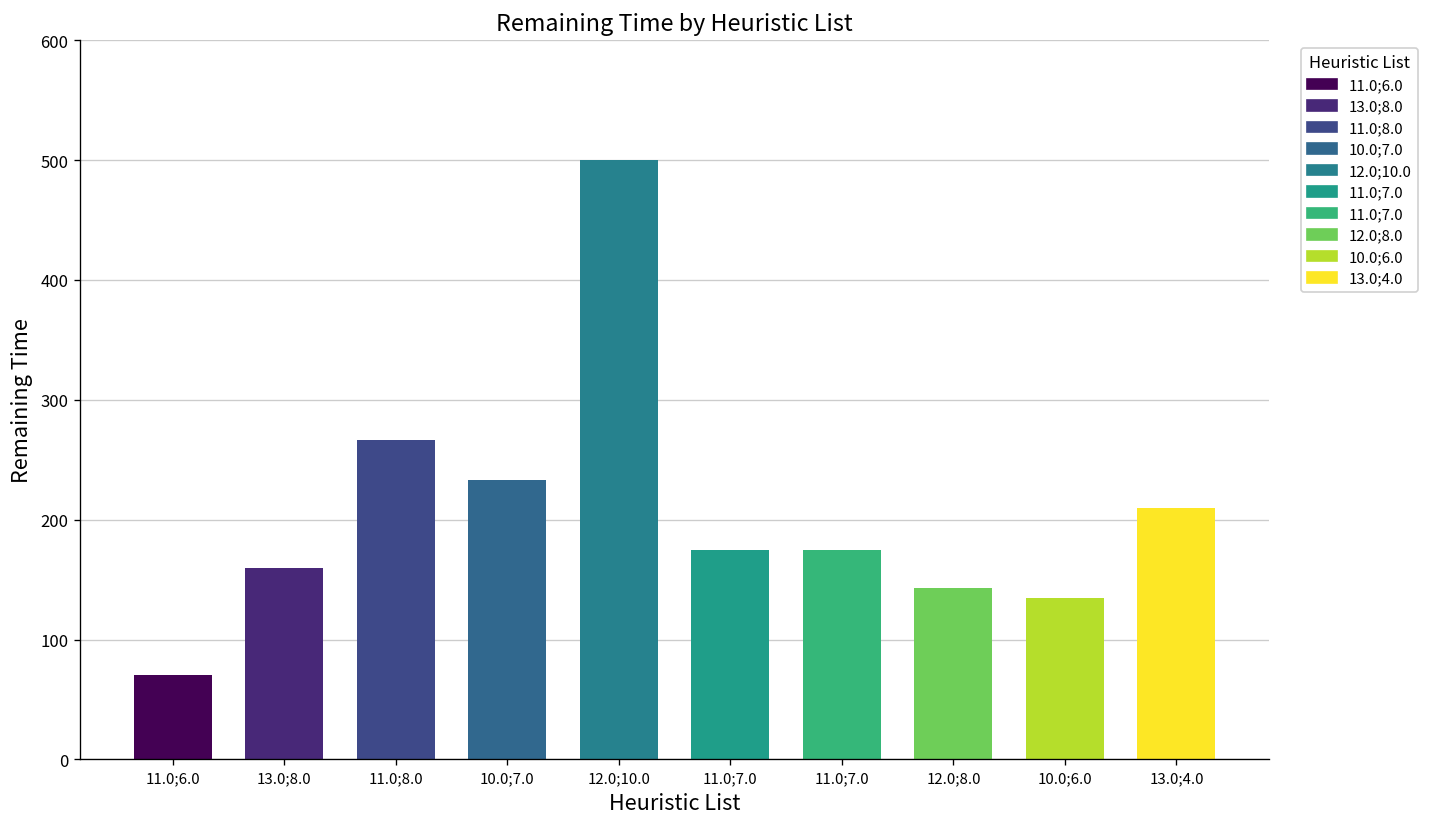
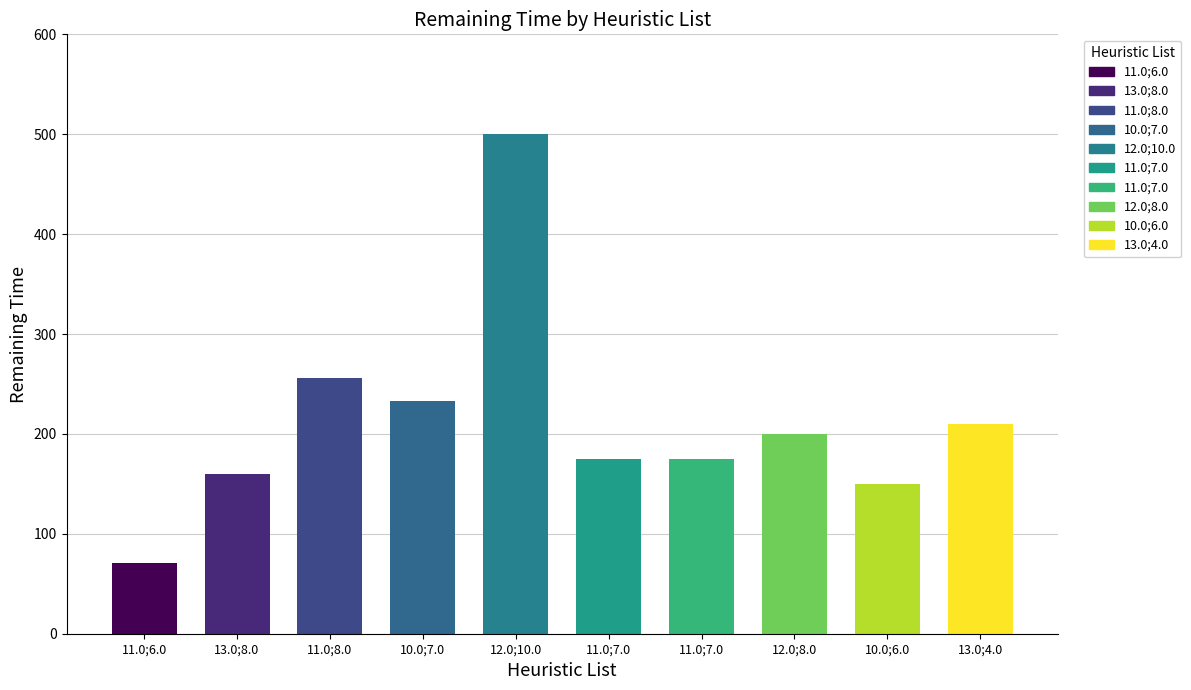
  {
    "11.0;6.0": 70,
    "13.0;8.0": 160,
-   "11.0;8.0": 270,
+   "11.0;8.0": 260,
    "10.0;7.0": 230,
    "12.0;10.0": 500,
-   "12.0;8.0": 140,
-   "10.0;6.0": 130,
+   "12.0;8.0": 200,
+   "10.0;6.0": 150,
    "13.0;4.0": 210
  }
